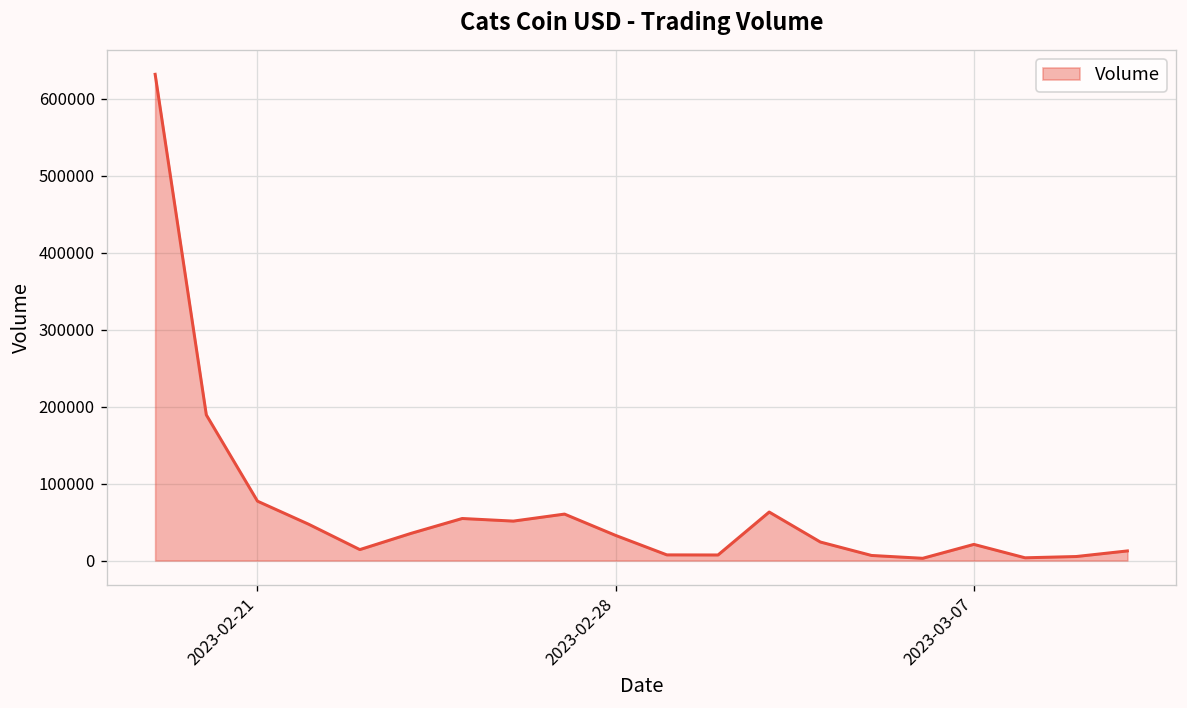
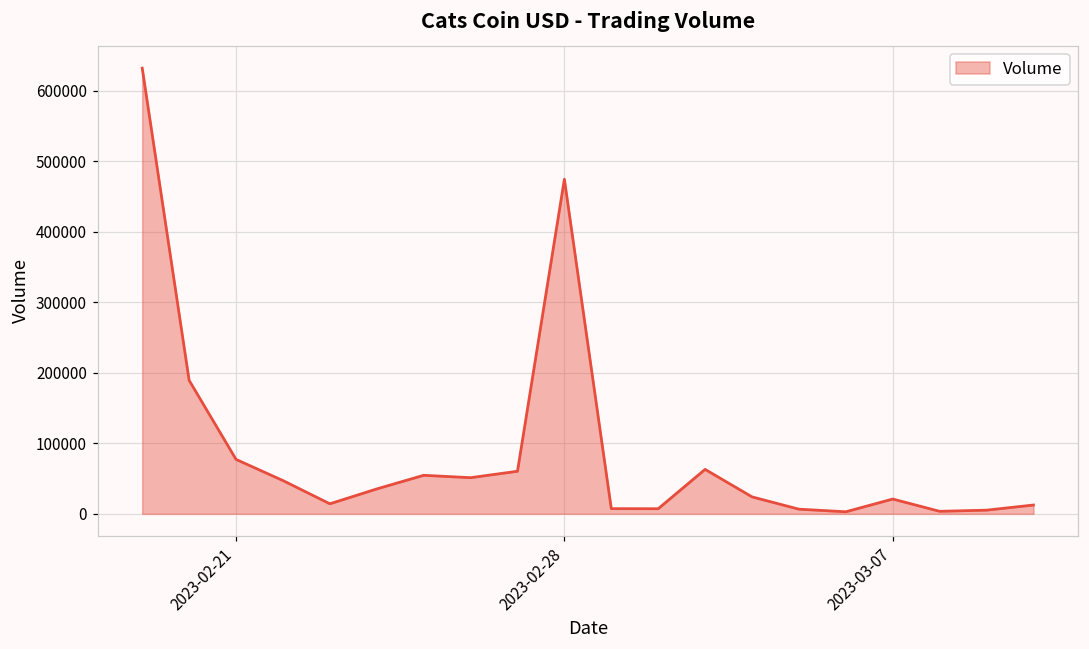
  {
    "2023-02-21": 80000,
-   "2023-02-28": 30000,
+   "2023-02-28": 470000,
    "2023-03-07": 20000
  }
